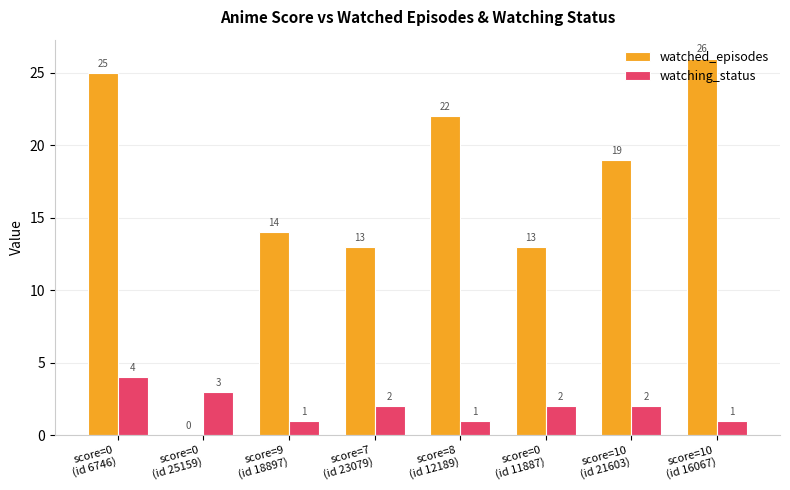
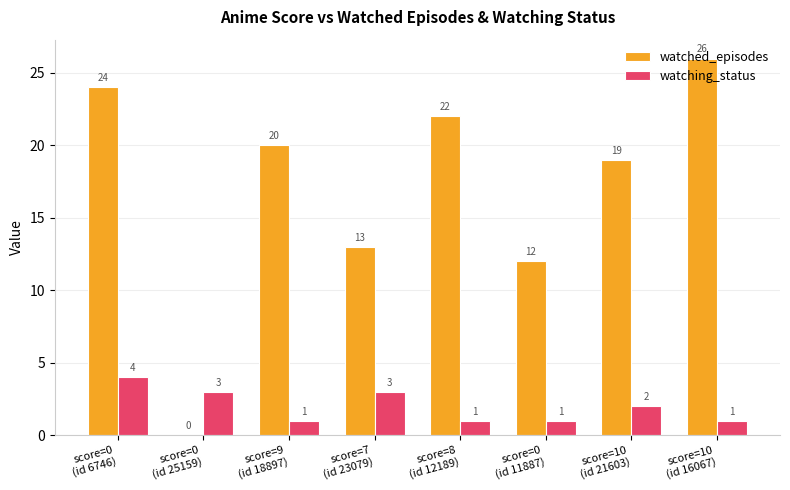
  {
    "watched_episodes": {
-     "score=0 (id 6746)": 25,
+     "score=0 (id 6746)": 24,
      "score=0 (id 25159)": 0,
-     "score=9 (id 18897)": 14,
+     "score=9 (id 18897)": 20,
      "score=7 (id 23079)": 13,
      "score=8 (id 12189)": 22,
-     "score=0 (id 11887)": 13,
+     "score=0 (id 11887)": 12,
      "score=10 (id 21603)": 19,
      "score=10 (id 16067)": 26
    },
    "watching_status": {
      "score=0 (id 6746)": 4,
      "score=0 (id 25159)": 3,
      "score=9 (id 18897)": 1,
-     "score=7 (id 23079)": 2,
+     "score=7 (id 23079)": 3,
      "score=8 (id 12189)": 1,
-     "score=0 (id 11887)": 2,
+     "score=0 (id 11887)": 1,
      "score=10 (id 21603)": 2,
      "score=10 (id 16067)": 1
    }
  }
